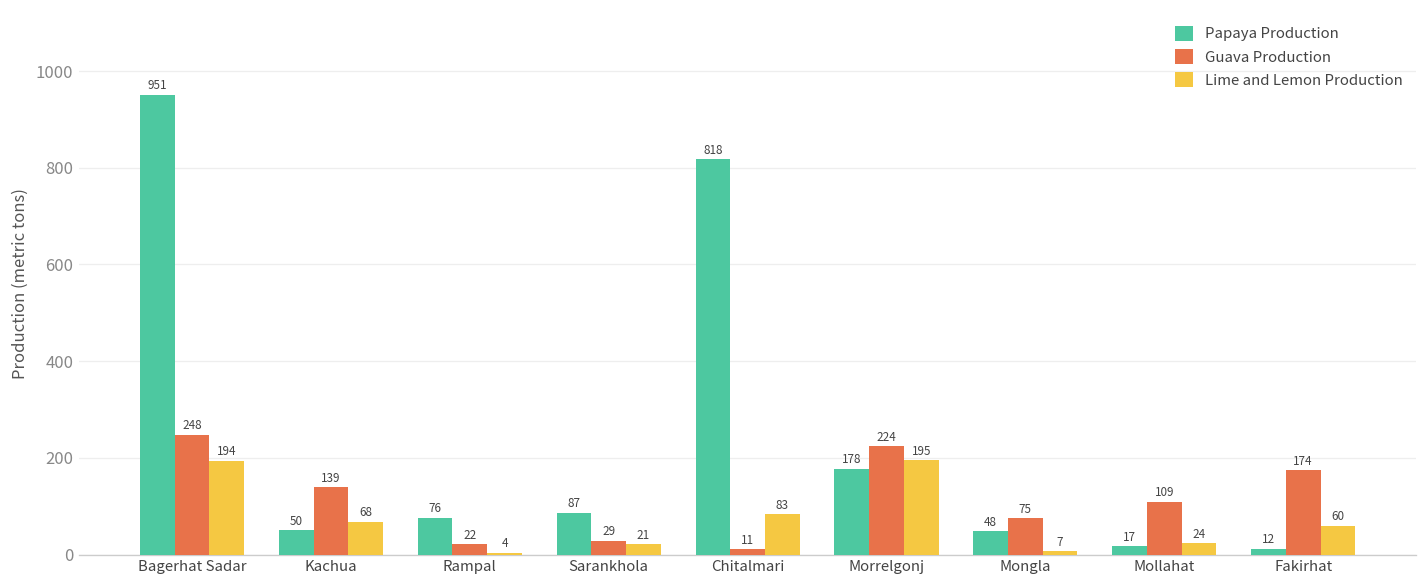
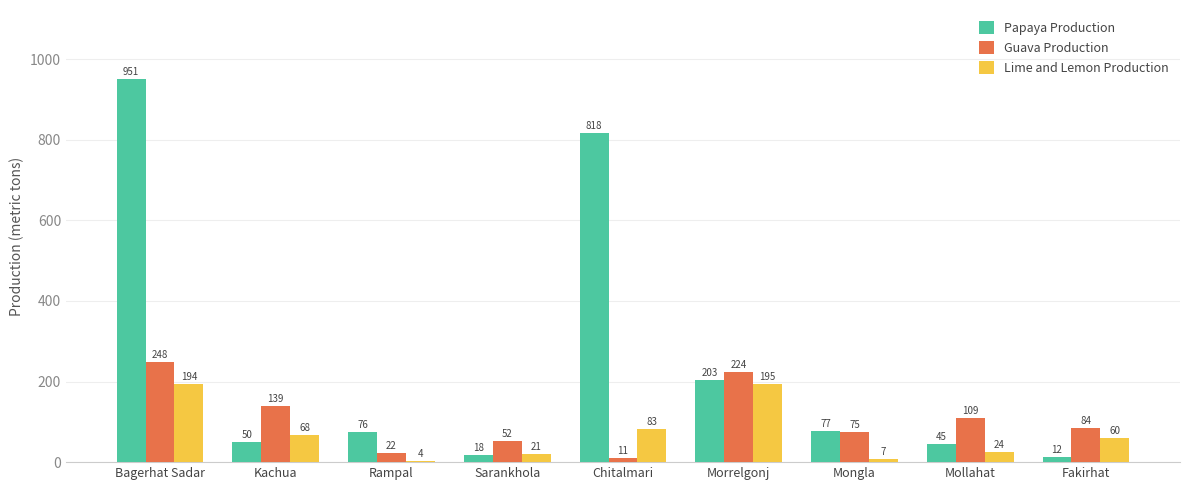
  {
    "Papaya Production": {
      "Bagerhat Sadar": 951,
      "Kachua": 50,
      "Rampal": 76,
-     "Sarankhola": 87,
+     "Sarankhola": 18,
      "Chitalmari": 818,
-     "Morrelgonj": 178,
-     "Mongla": 48,
-     "Mollahat": 17,
+     "Morrelgonj": 203,
+     "Mongla": 77,
+     "Mollahat": 45,
      "Fakirhat": 12
    },
    "Guava Production": {
      "Bagerhat Sadar": 248,
      "Kachua": 139,
      "Rampal": 22,
-     "Sarankhola": 29,
+     "Sarankhola": 52,
      "Chitalmari": 11,
      "Morrelgonj": 224,
      "Mongla": 75,
      "Mollahat": 109,
-     "Fakirhat": 174
+     "Fakirhat": 84
    },
    "Lime and Lemon Production": {
      "Bagerhat Sadar": 194,
      "Kachua": 68,
      "Rampal": 4,
      "Sarankhola": 21,
      "Chitalmari": 83,
      "Morrelgonj": 195,
      "Mongla": 7,
      "Mollahat": 24,
      "Fakirhat": 60
    }
  }
